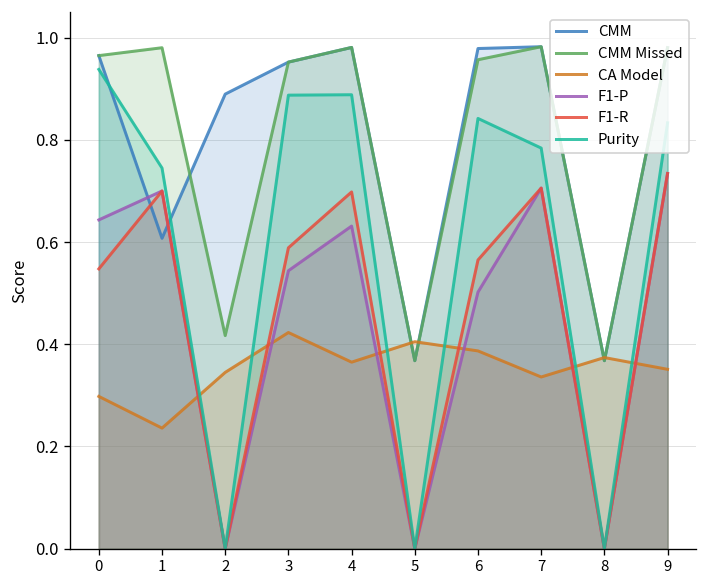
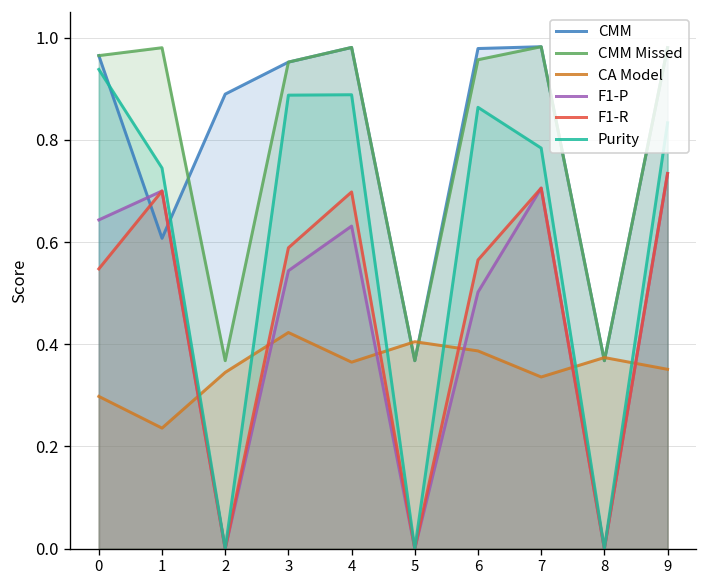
  {
    "CMM": {
      "1": 0.61,
      "2": 0.89,
      "6": 0.98
    },
    "CMM Missed": {
      "1": 0.98,
-     "2": 0.42,
+     "2": 0.37,
      "6": 0.96
    },
    "F1-P": {
      "0": 0.64,
      "3": 0.54,
      "4": 0.63,
      "6": 0.50
    },
    "Purity": {
      "0": 0.94,
      "1": 0.74,
      "3": 0.89,
      "4": 0.89,
-     "6": 0.84,
+     "6": 0.86,
      "7": 0.78
    }
  }
